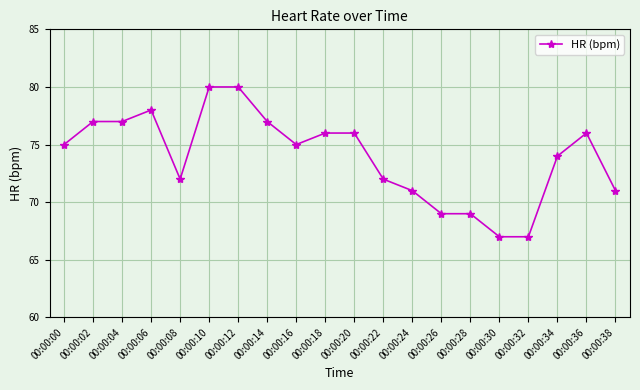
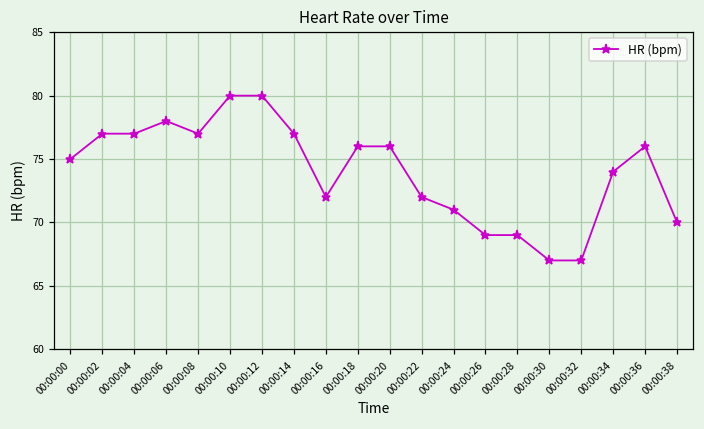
  {
    "00:00:00": 75,
    "00:00:02": 77,
    "00:00:04": 77,
    "00:00:06": 78,
-   "00:00:08": 72,
+   "00:00:08": 77,
    "00:00:10": 80,
    "00:00:12": 80,
    "00:00:14": 77,
-   "00:00:16": 75,
+   "00:00:16": 72,
    "00:00:18": 76,
    "00:00:20": 76,
    "00:00:22": 72,
    "00:00:24": 71,
    "00:00:26": 69,
    "00:00:28": 69,
    "00:00:30": 67,
    "00:00:32": 67,
    "00:00:34": 74,
    "00:00:36": 76,
-   "00:00:38": 71
+   "00:00:38": 70
  }
